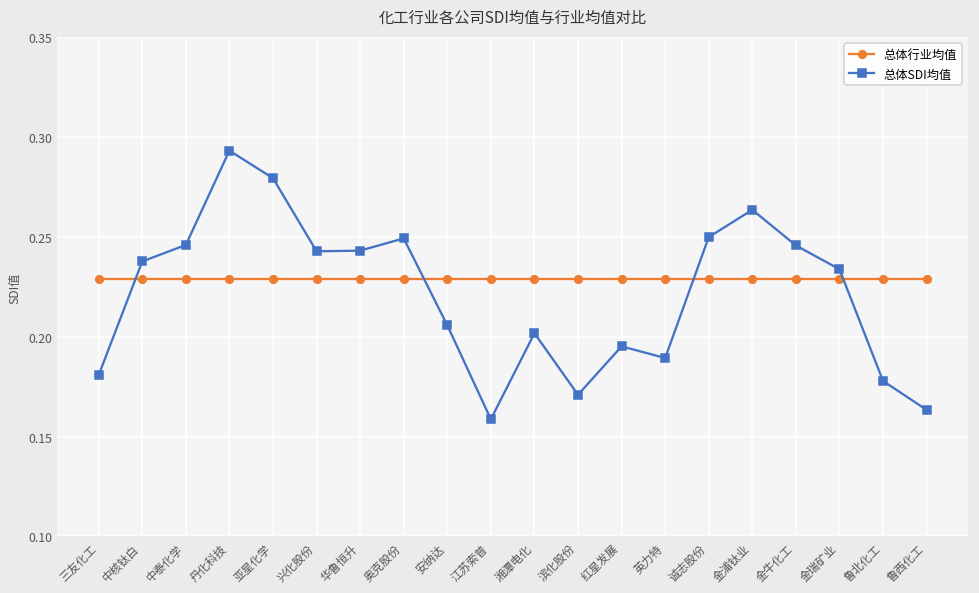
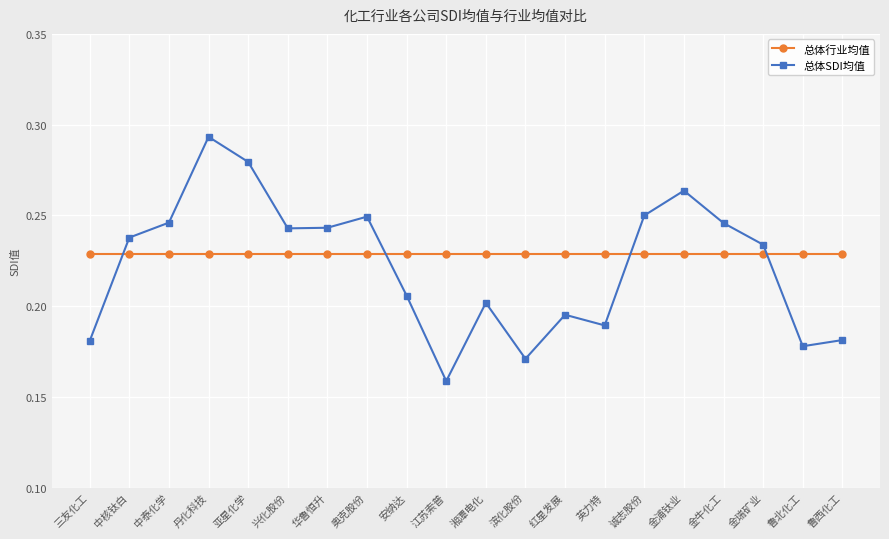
  {
    "总体行业均值": {
      "三友化工": 0.229,
      "中核钛白": 0.229,
      "中泰化学": 0.229,
      "丹化科技": 0.229,
      "亚星化学": 0.229,
      "兴化股份": 0.229,
      "华鲁恒升": 0.229,
      "奥克股份": 0.229,
      "安纳达": 0.229,
      "江苏索普": 0.229,
      "湘潭电化": 0.229,
      "滨化股份": 0.229,
      "红星发展": 0.229,
      "英力特": 0.229,
      "诚志股份": 0.229,
      "金浦钛业": 0.229,
      "金牛化工": 0.229,
      "金瑞矿业": 0.229,
      "鲁北化工": 0.229,
      "鲁西化工": 0.229
    },
    "总体SDI均值": {
      "三友化工": 0.181,
      "中核钛白": 0.238,
      "中泰化学": 0.246,
      "丹化科技": 0.293,
      "亚星化学": 0.279,
      "兴化股份": 0.243,
      "华鲁恒升": 0.243,
      "奥克股份": 0.249,
      "安纳达": 0.206,
      "江苏索普": 0.159,
      "湘潭电化": 0.202,
      "滨化股份": 0.171,
      "红星发展": 0.195,
      "英力特": 0.189,
      "诚志股份": 0.250,
      "金浦钛业": 0.264,
      "金牛化工": 0.246,
      "金瑞矿业": 0.234,
      "鲁北化工": 0.178,
-     "鲁西化工": 0.163
+     "鲁西化工": 0.181
    }
  }
